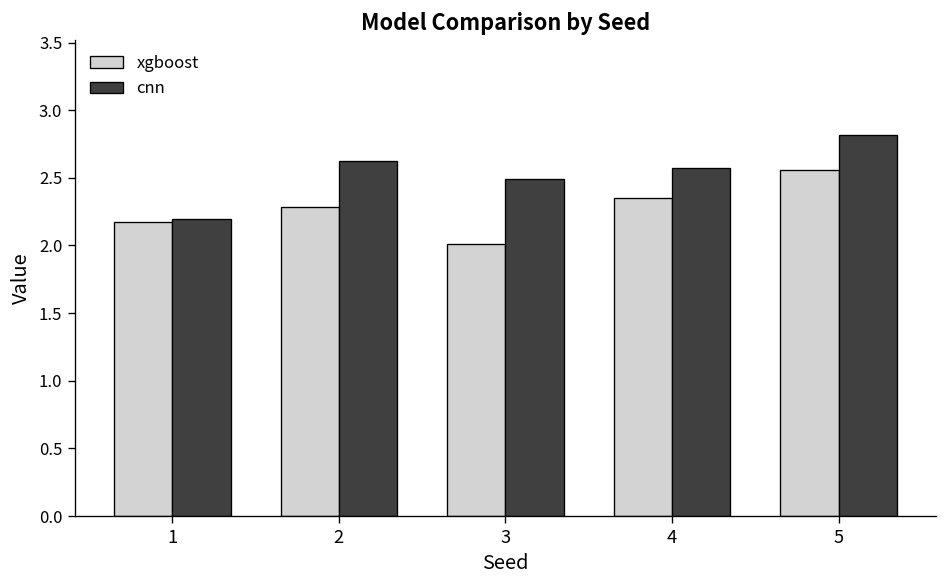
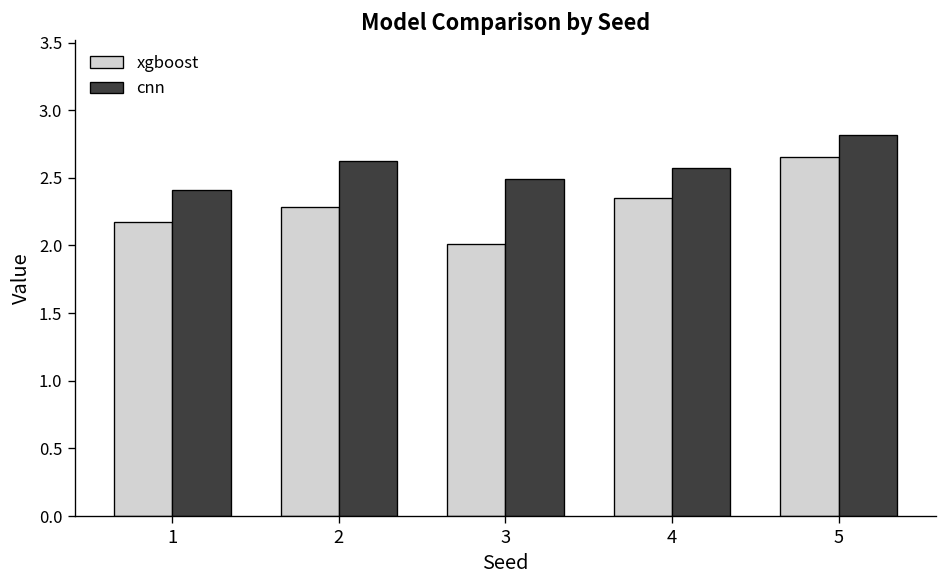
  {
    "xgboost": {
      "1": 2.17,
      "2": 2.28,
      "3": 2.01,
      "4": 2.35,
-     "5": 2.56
+     "5": 2.65
    },
    "cnn": {
-     "1": 2.19,
+     "1": 2.41,
      "2": 2.62,
      "3": 2.50,
      "4": 2.57,
      "5": 2.82
    }
  }
